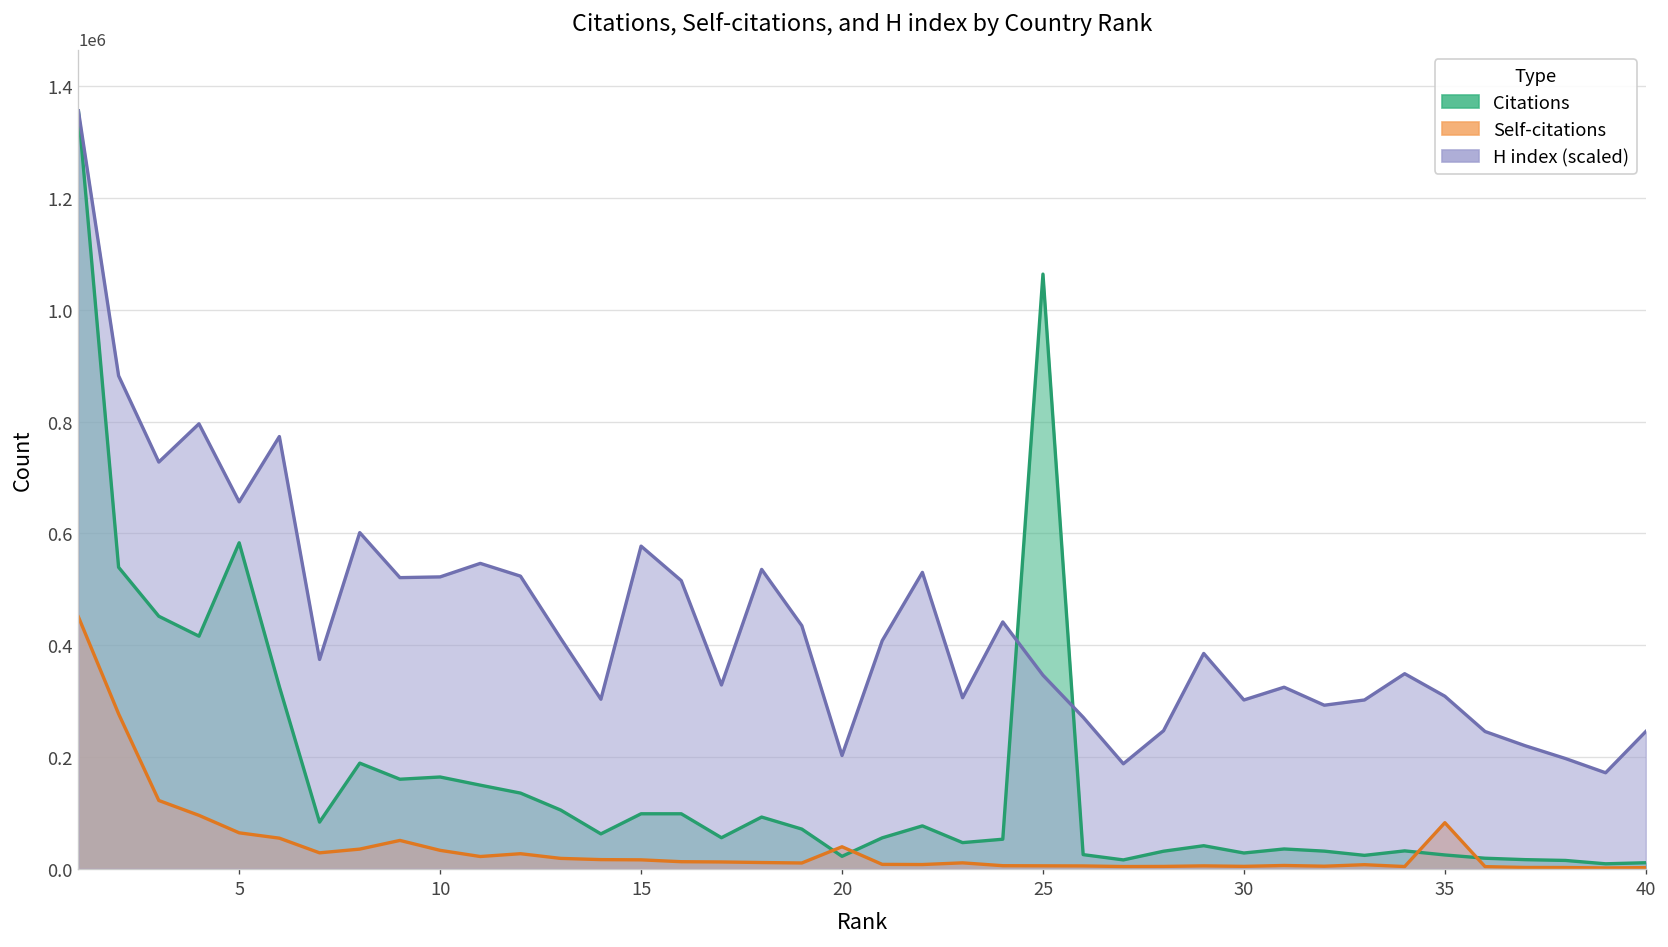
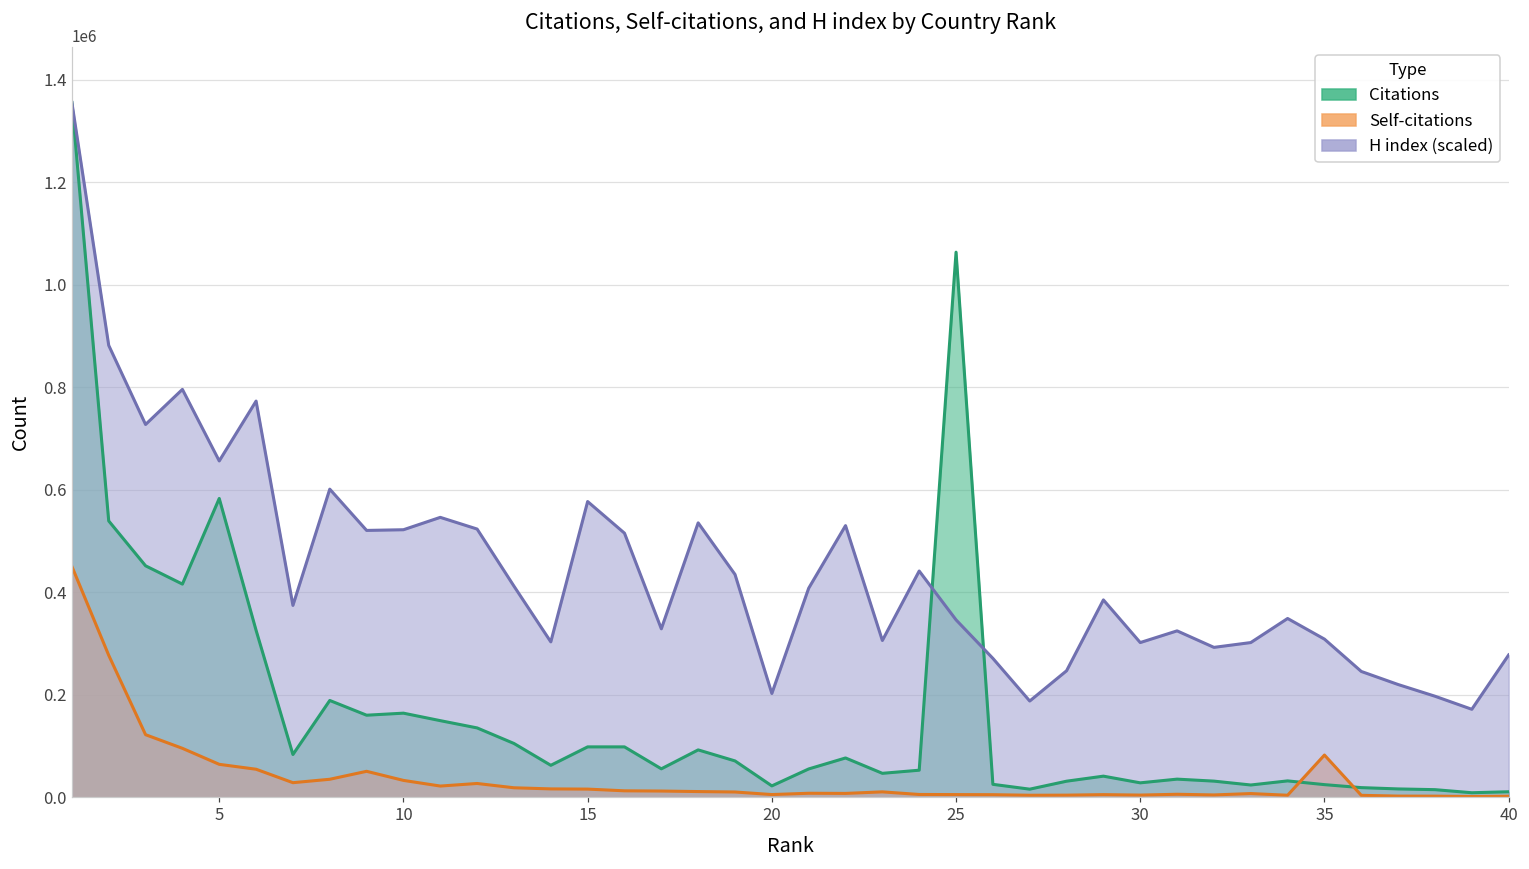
  {
    "Citations": {
      "5": 580000,
      "10": 160000,
      "15": 100000,
      "20": 20000,
      "25": 1060000,
      "30": 30000,
      "35": 20000,
      "40": 10000
    },
    "Self-citations": {
      "5": 60000,
      "10": 30000,
      "15": 20000,
-     "20": 40000,
+     "20": 10000,
      "25": 10000,
      "30": 0,
      "35": 80000,
      "40": 0
    },
    "H index (scaled)": {
      "5": 660000,
      "10": 520000,
      "15": 580000,
      "20": 200000,
      "25": 350000,
      "30": 300000,
      "35": 310000,
-     "40": 250000
+     "40": 280000
    }
  }
